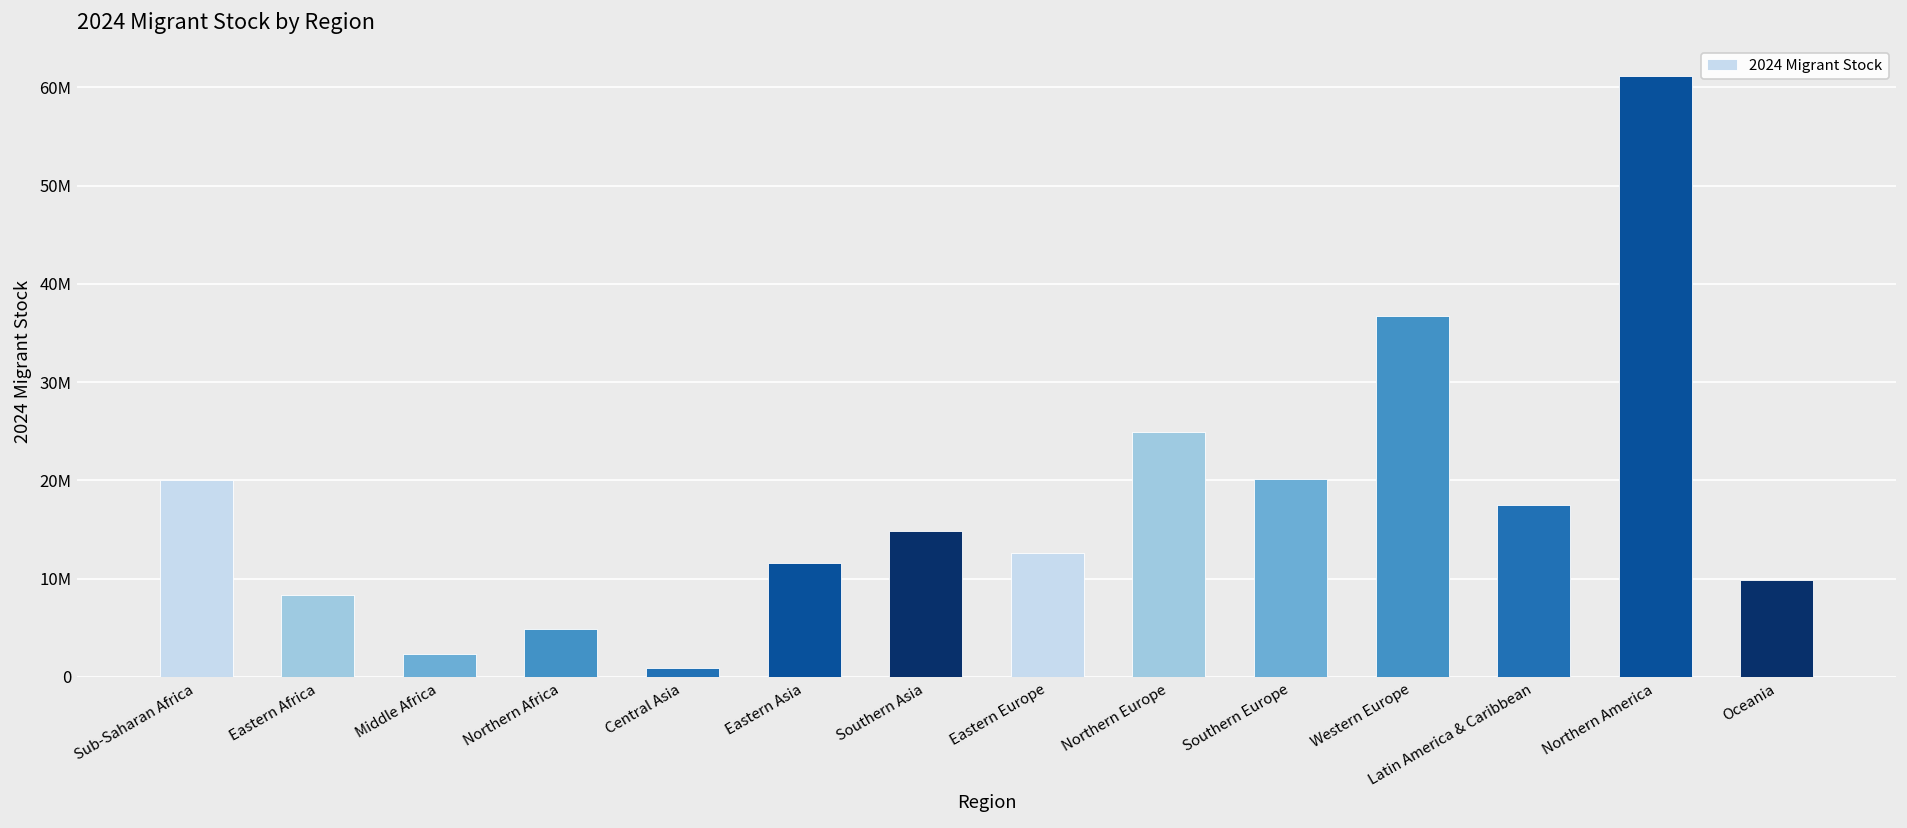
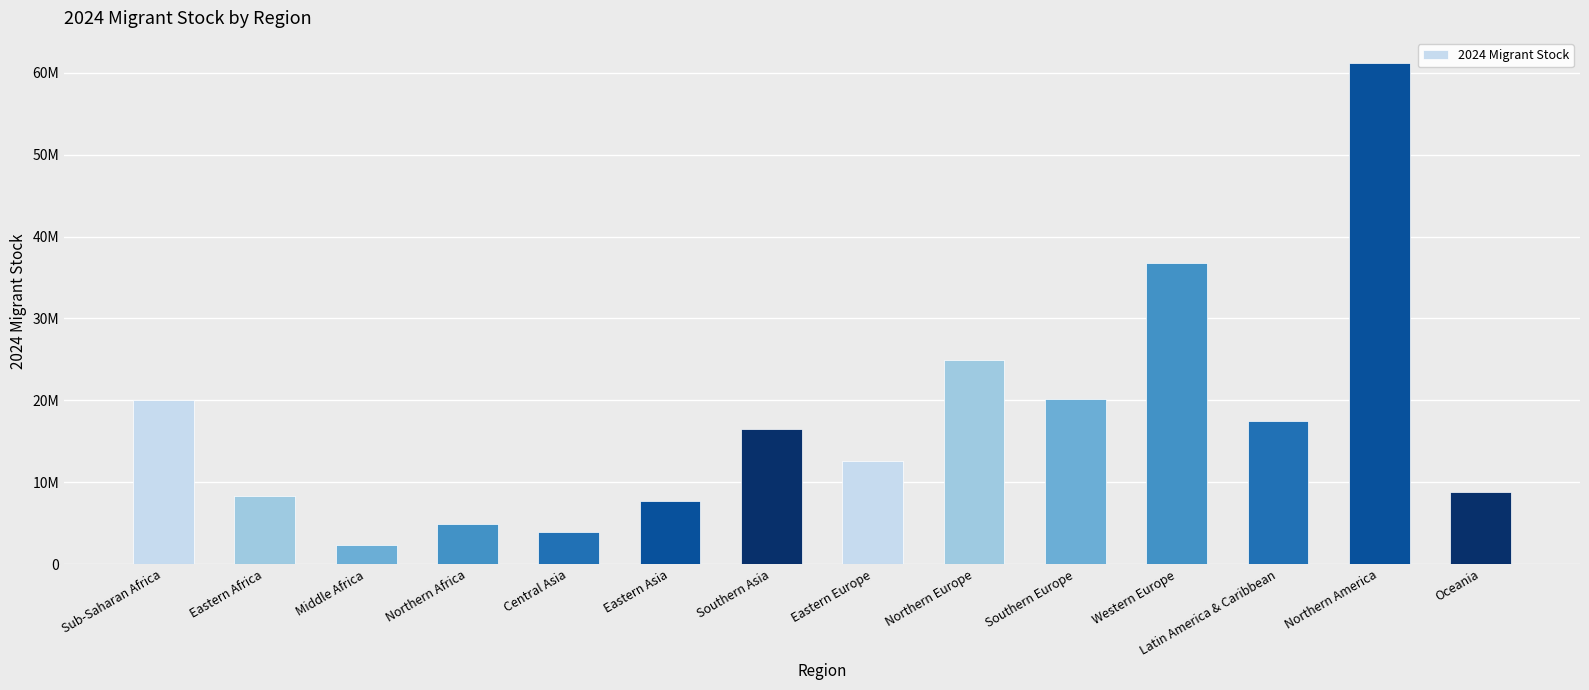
  {
    "Sub-Saharan Africa": 20000000,
    "Eastern Africa": 8000000,
    "Middle Africa": 2000000,
    "Northern Africa": 5000000,
-   "Central Asia": 1000000,
-   "Eastern Asia": 12000000,
-   "Southern Asia": 15000000,
+   "Central Asia": 4000000,
+   "Eastern Asia": 8000000,
+   "Southern Asia": 16000000,
    "Eastern Europe": 13000000,
    "Northern Europe": 25000000,
    "Southern Europe": 20000000,
    "Western Europe": 37000000,
    "Latin America & Caribbean": 18000000,
    "Northern America": 61000000,
-   "Oceania": 10000000
+   "Oceania": 9000000
  }
